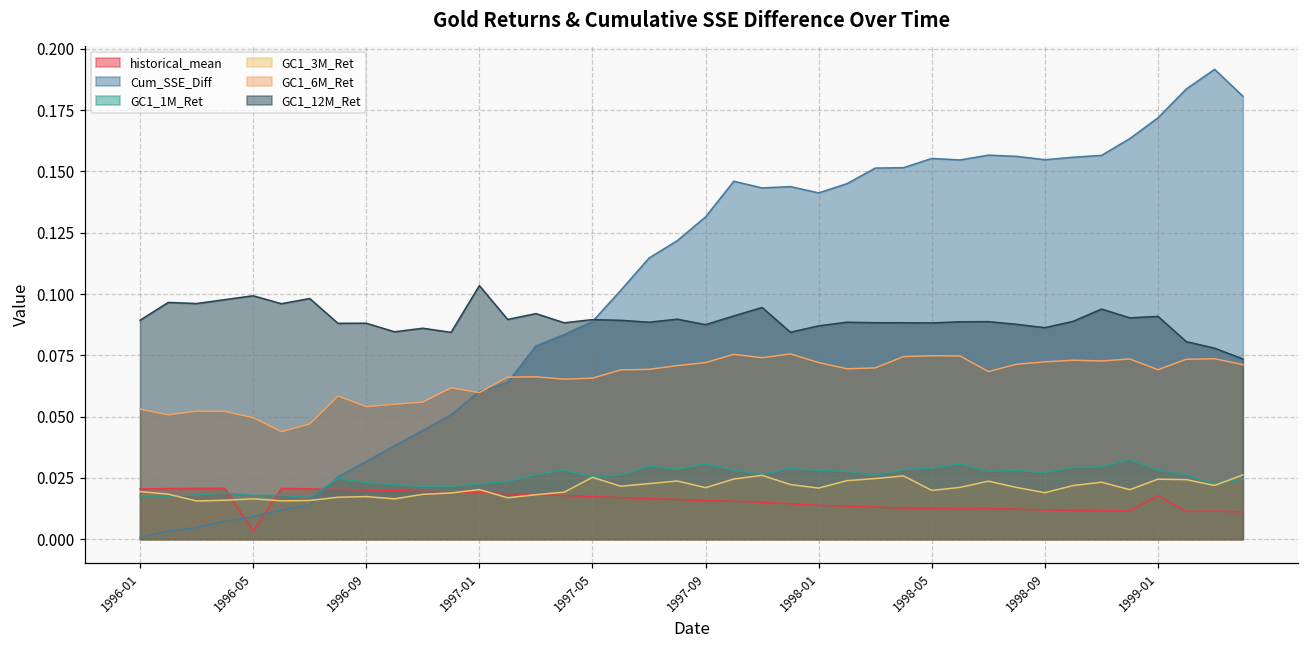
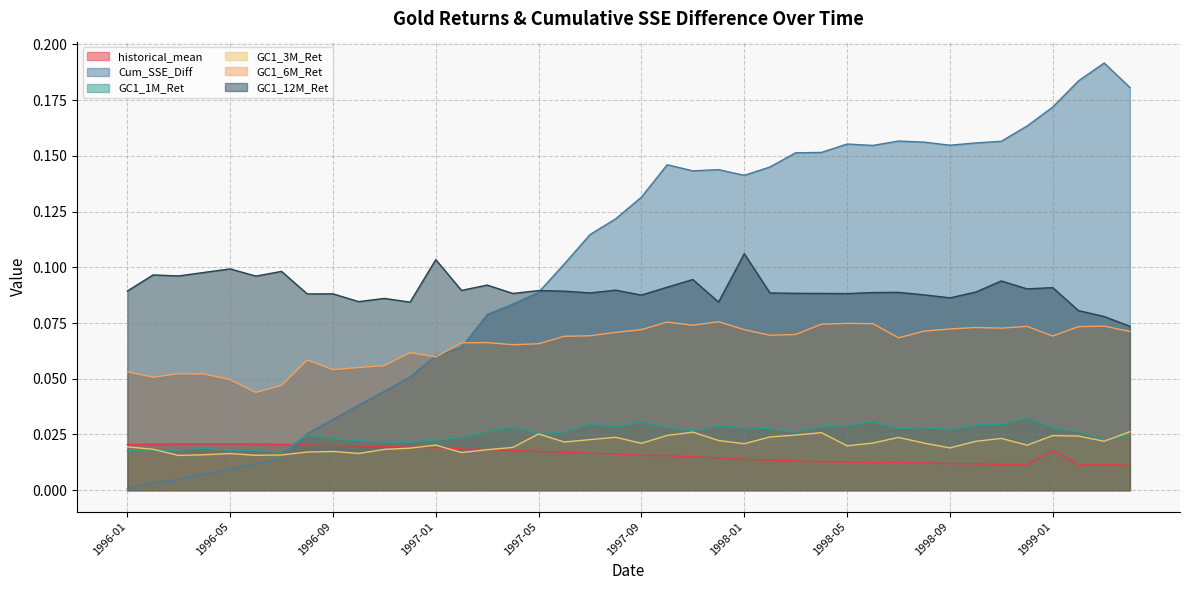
  {
    "historical_mean": {
-     "1996-05": 0.003,
+     "1996-05": 0.021,
      "1996-09": 0.020,
      "1997-01": 0.019,
      "1997-05": 0.017,
      "1997-09": 0.016,
      "1998-01": 0.014,
      "1998-05": 0.013,
      "1998-09": 0.012,
      "1999-01": 0.018
    },
    "GC1_12M_Ret": {
      "1996-01": 0.089,
      "1996-05": 0.099,
      "1996-09": 0.088,
      "1997-01": 0.103,
      "1997-09": 0.088,
-     "1998-01": 0.087,
+     "1998-01": 0.106,
      "1998-05": 0.088,
      "1998-09": 0.086,
      "1999-01": 0.091
    }
  }
